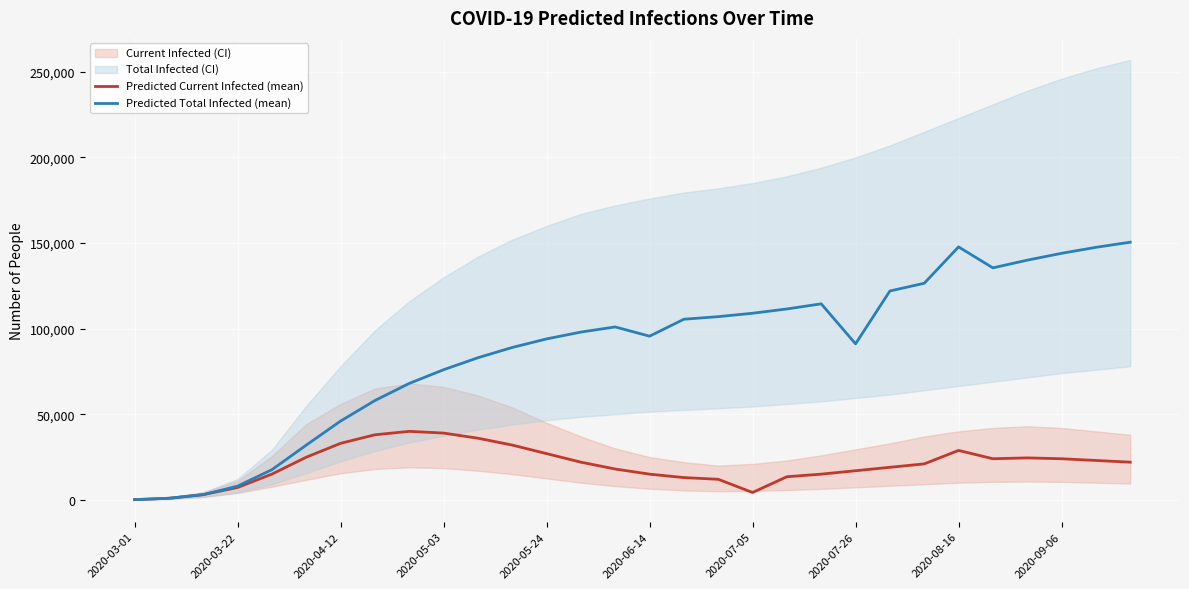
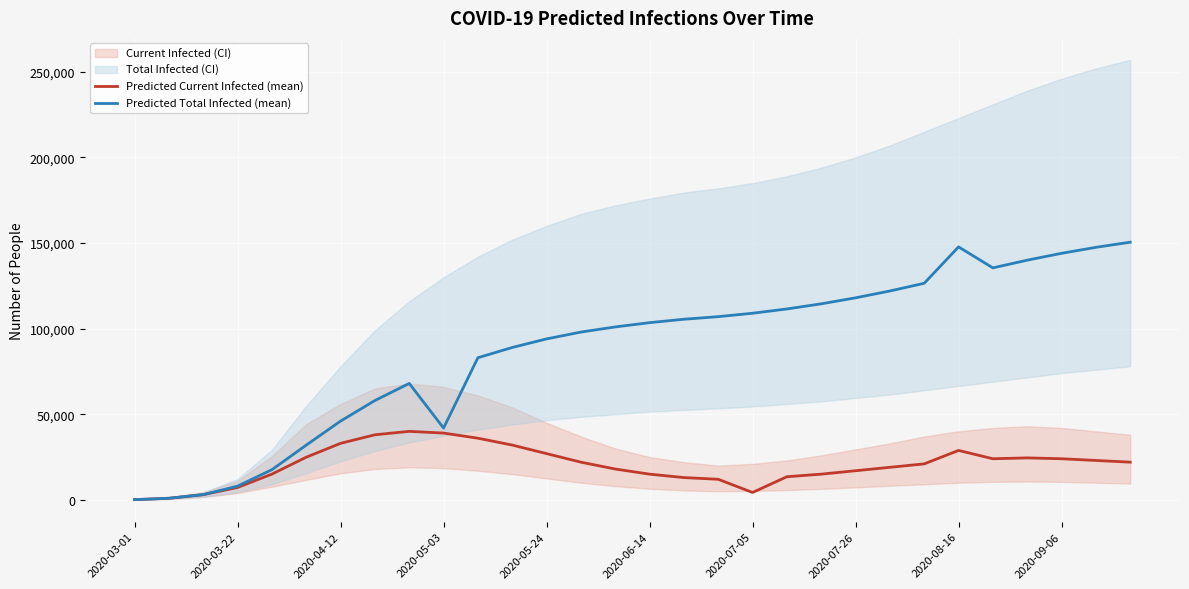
  {
    "Predicted Current Infected (mean)": {
      "2020-04-12": "33,000",
      "2020-05-03": "39,000",
      "2020-05-24": "27,000",
      "2020-06-14": "15,000",
      "2020-07-05": "4,000",
      "2020-07-26": "17,000",
      "2020-08-16": "29,000",
      "2020-09-06": "24,000"
    },
    "Predicted Total Infected (mean)": {
      "2020-04-12": "46,000",
-     "2020-05-03": "76,000",
+     "2020-05-03": "42,000",
      "2020-05-24": "94,000",
-     "2020-06-14": "96,000",
+     "2020-06-14": "104,000",
      "2020-07-05": "109,000",
-     "2020-07-26": "91,000",
+     "2020-07-26": "118,000",
      "2020-08-16": "148,000",
      "2020-09-06": "144,000"
    }
  }
